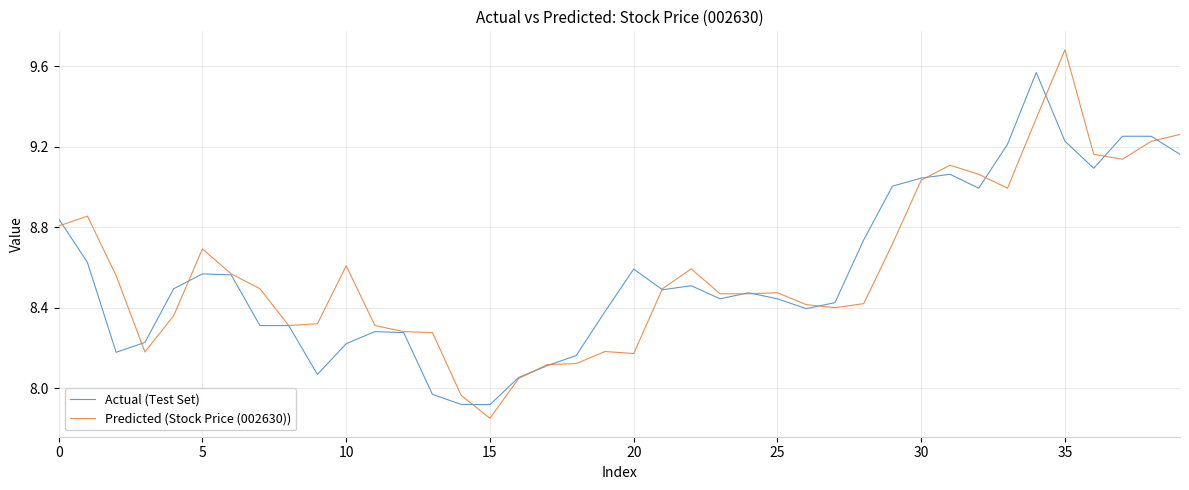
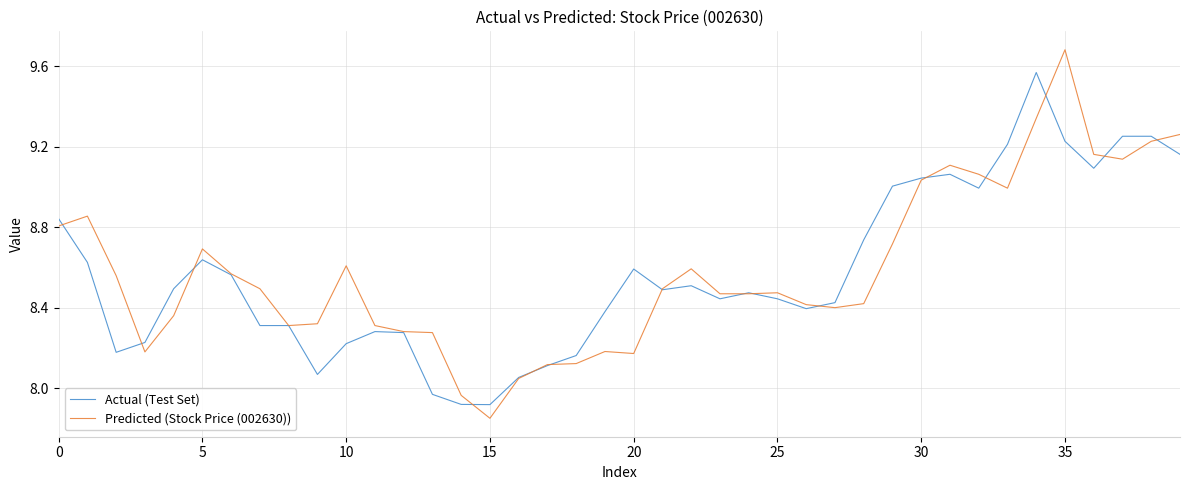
  {
    "Actual (Test Set)": {
      "0": 8.84,
-     "5": 8.57,
+     "5": 8.64,
      "10": 8.22,
      "15": 7.92,
      "20": 8.59,
      "25": 8.44,
      "35": 9.23
    },
    "Predicted (Stock Price (002630))": {
      "0": 8.81,
      "5": 8.69,
      "10": 8.61,
      "15": 7.85,
      "20": 8.17,
      "25": 8.47,
      "35": 9.68
    }
  }
